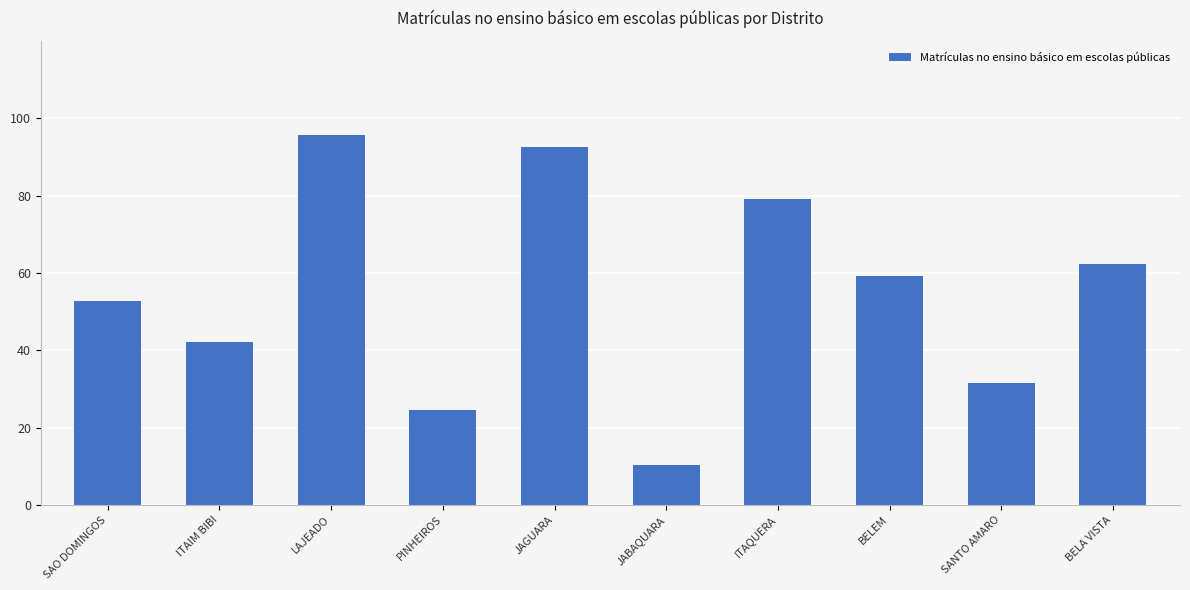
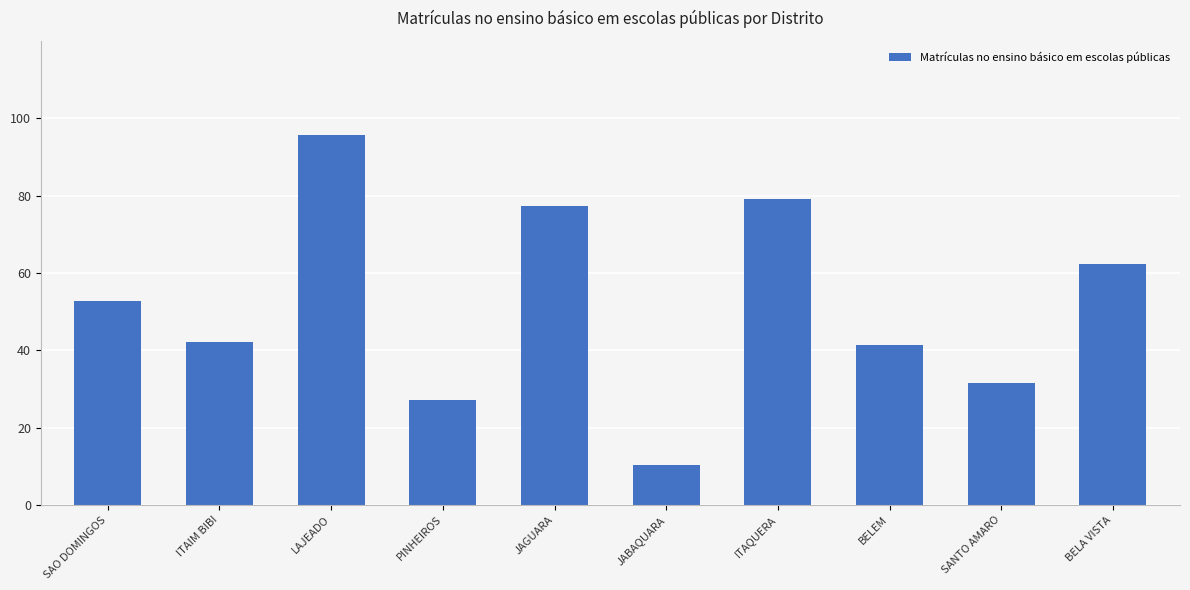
  {
    "SAO DOMINGOS": 53,
    "ITAIM BIBI": 42,
    "LAJEADO": 96,
-   "PINHEIROS": 25,
-   "JAGUARA": 93,
+   "PINHEIROS": 27,
+   "JAGUARA": 77,
    "JABAQUARA": 10,
    "ITAQUERA": 79,
-   "BELEM": 59,
+   "BELEM": 41,
    "SANTO AMARO": 32,
    "BELA VISTA": 62
  }
